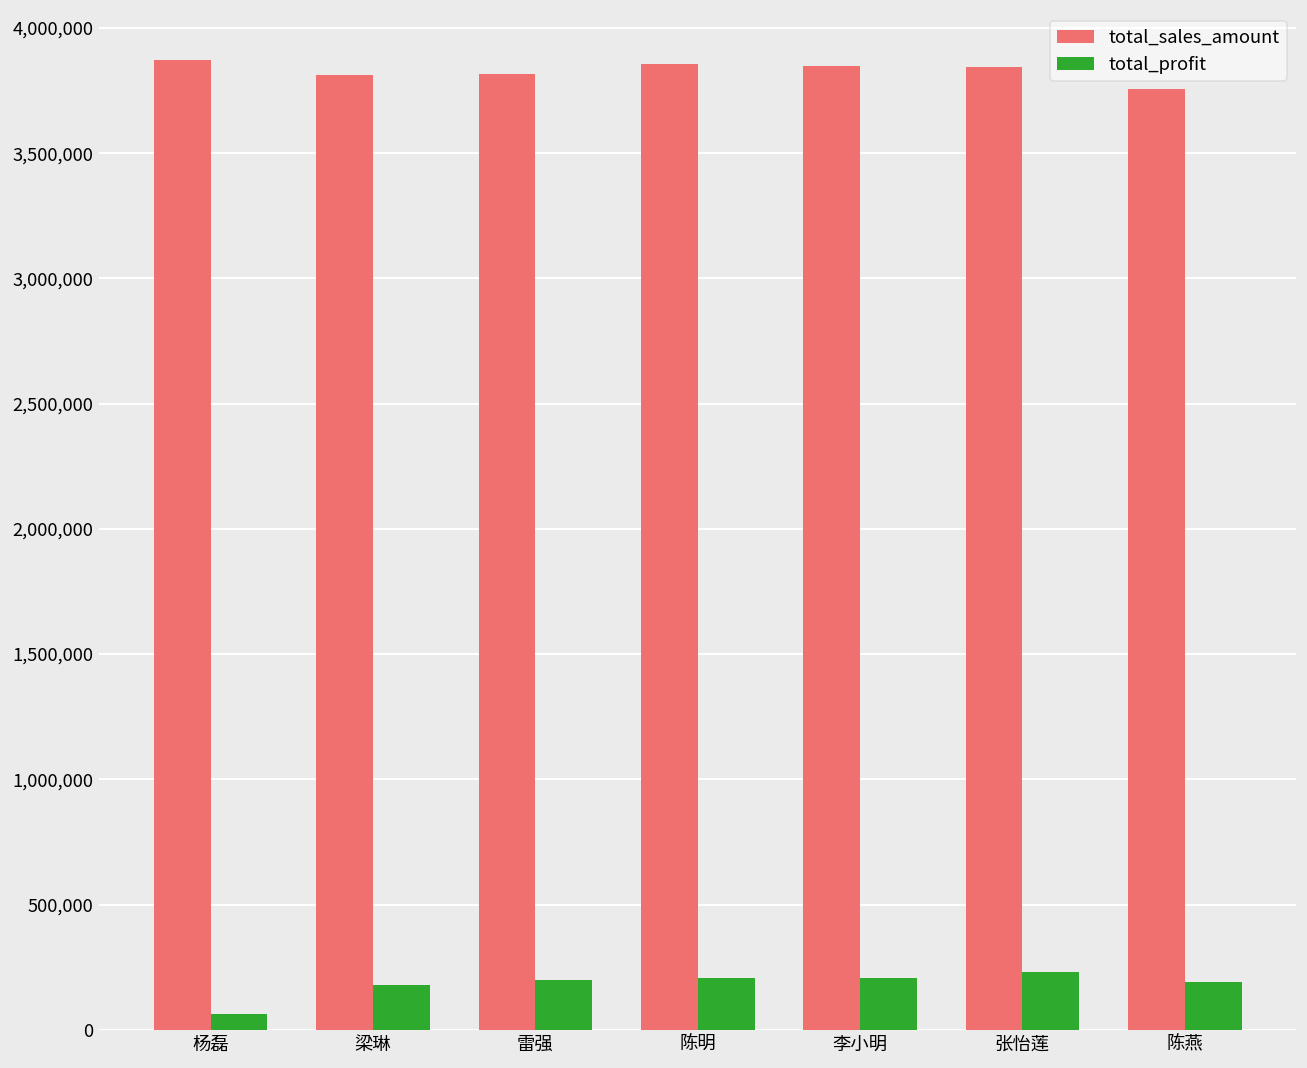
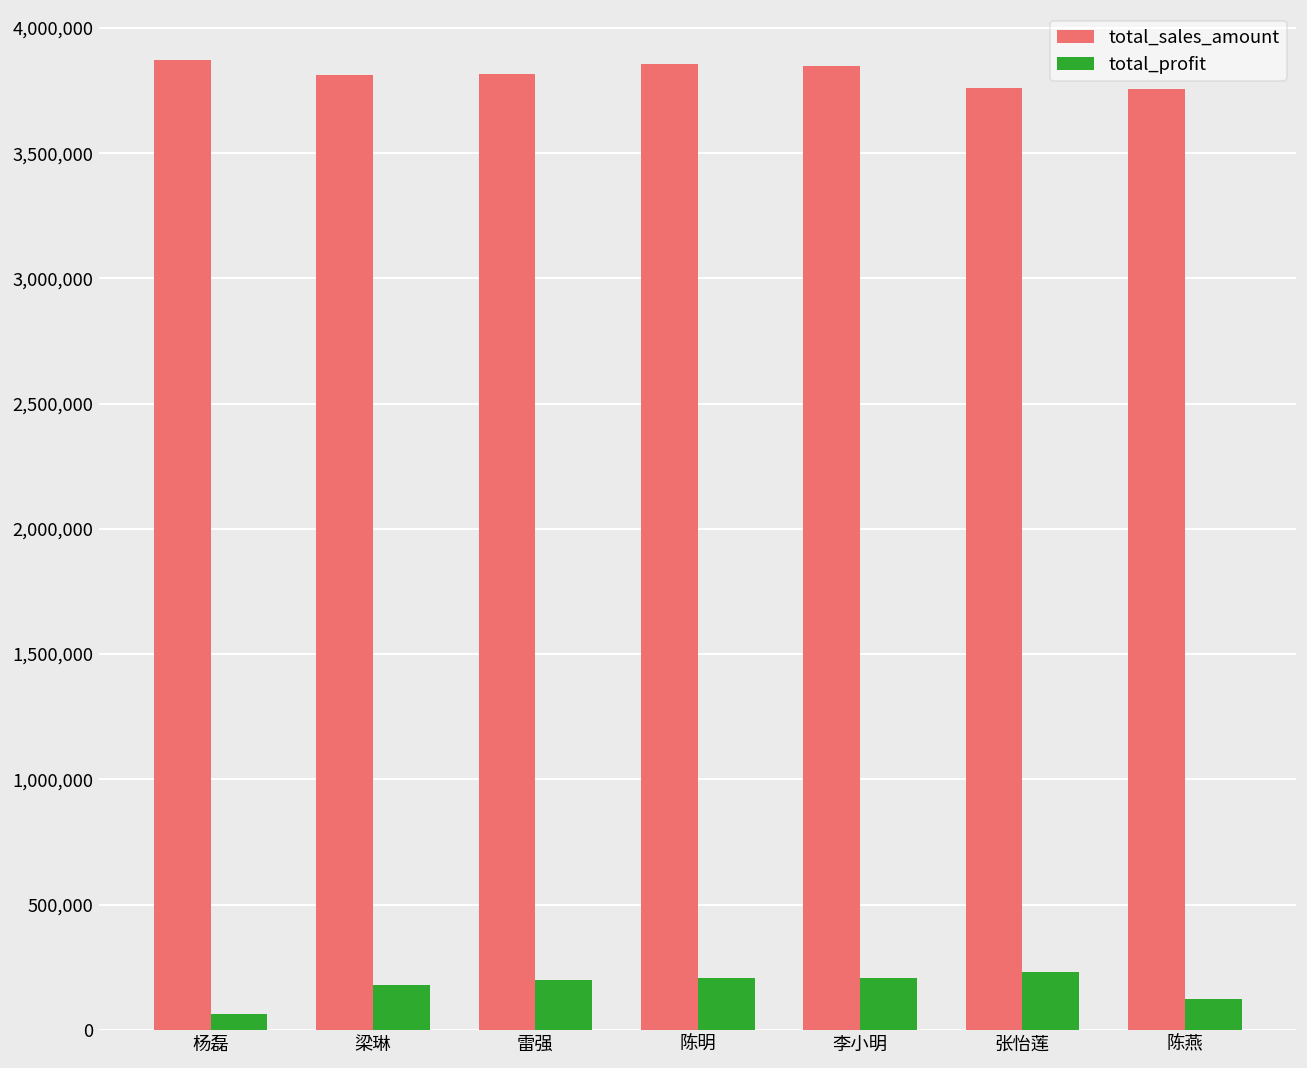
  {
    "total_sales_amount": {
      "杨磊": "3,870,000",
      "梁琳": "3,810,000",
      "雷强": "3,820,000",
      "陈明": "3,860,000",
      "李小明": "3,850,000",
-     "张怡莲": "3,850,000",
+     "张怡莲": "3,760,000",
      "陈燕": "3,760,000"
    },
    "total_profit": {
      "杨磊": "60,000",
      "梁琳": "180,000",
      "雷强": "200,000",
      "陈明": "210,000",
      "李小明": "210,000",
      "张怡莲": "230,000",
-     "陈燕": "190,000"
+     "陈燕": "120,000"
    }
  }
